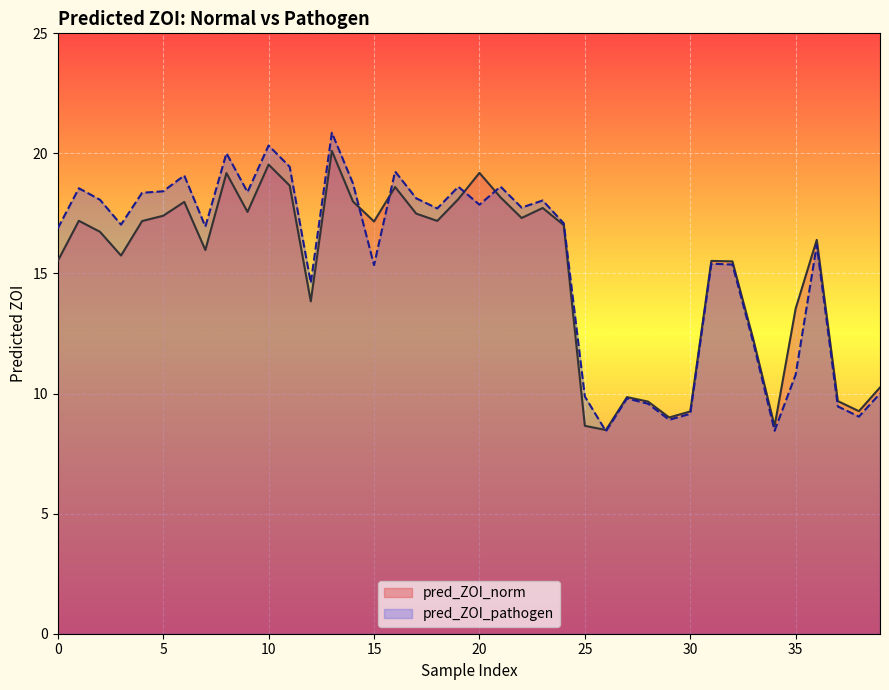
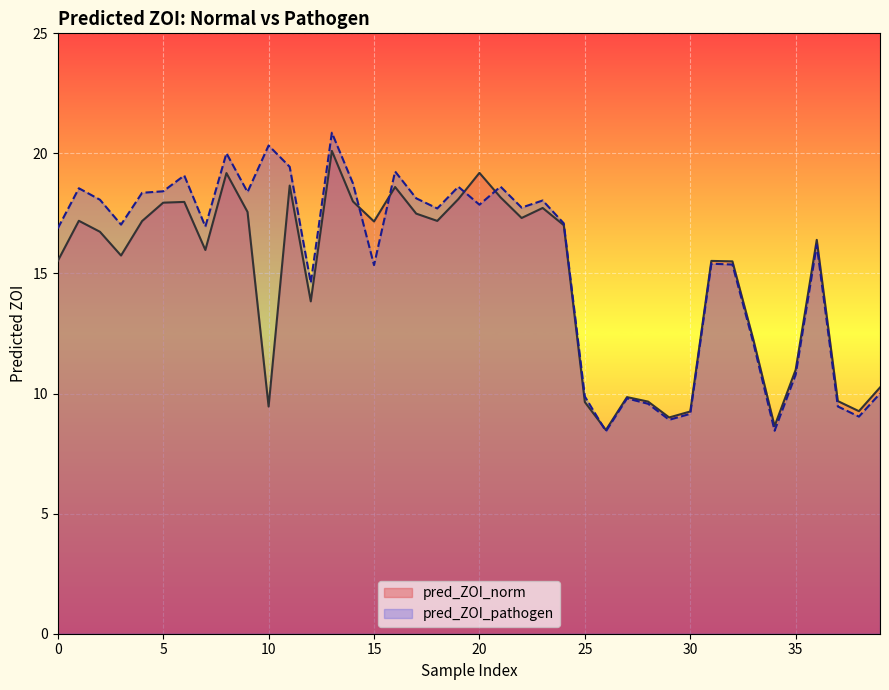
  {
    "pred_ZOI_norm": {
      "0": 15.5,
-     "5": 17.4,
-     "10": 19.5,
+     "5": 17.9,
+     "10": 9.5,
      "15": 17.2,
      "20": 19.2,
-     "25": 8.7,
-     "35": 13.5
+     "25": 9.6,
+     "35": 11.0
    },
    "pred_ZOI_pathogen": {
      "0": 16.9,
      "5": 18.4,
      "10": 20.3,
      "15": 15.3,
      "20": 17.9,
      "25": 9.9,
      "35": 10.8
    }
  }
